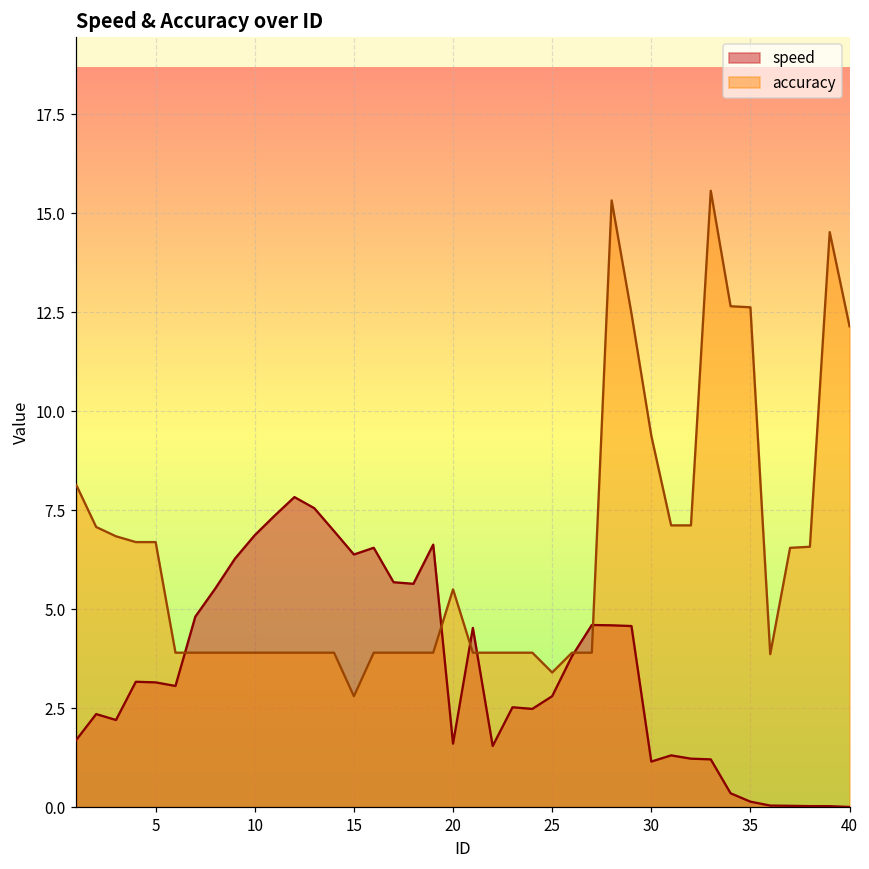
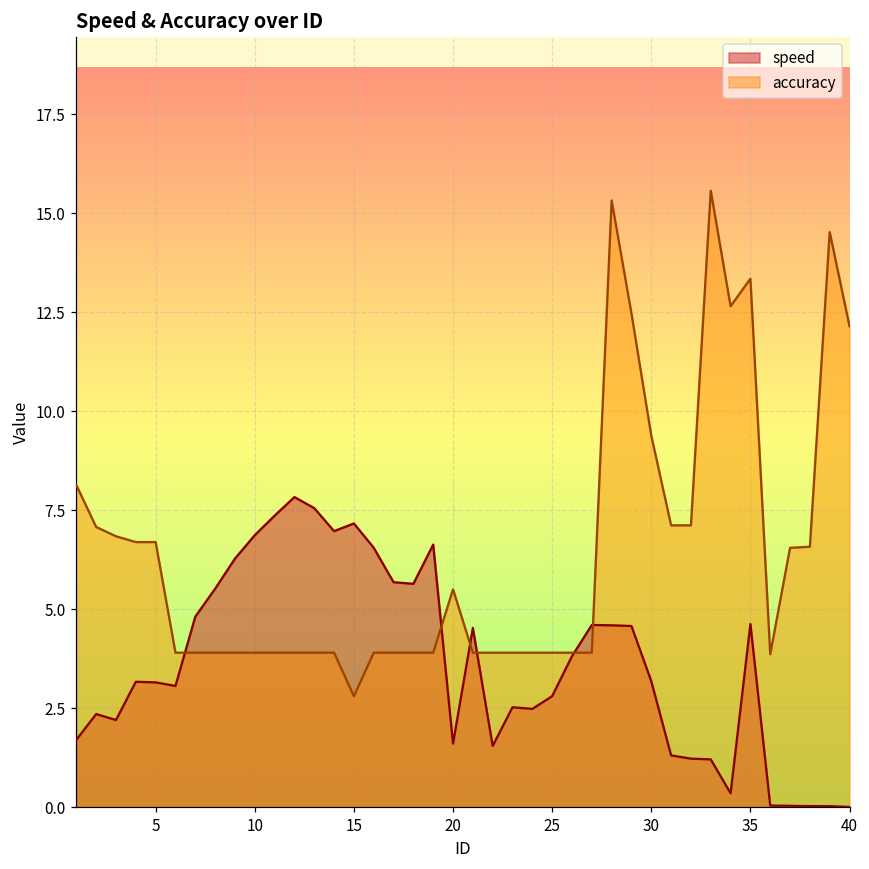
  {
    "speed": {
      "5": 3.2,
      "10": 6.9,
-     "15": 6.4,
+     "15": 7.2,
      "20": 1.6,
      "25": 2.8,
-     "30": 1.1,
-     "35": 0.1,
+     "30": 3.2,
+     "35": 4.6,
      "40": 0.0
    },
    "accuracy": {
      "5": 6.7,
      "10": 3.9,
      "15": 2.8,
      "20": 5.5,
-     "25": 3.4,
+     "25": 3.9,
      "30": 9.4,
-     "35": 12.6,
+     "35": 13.3,
      "40": 12.1
    }
  }
